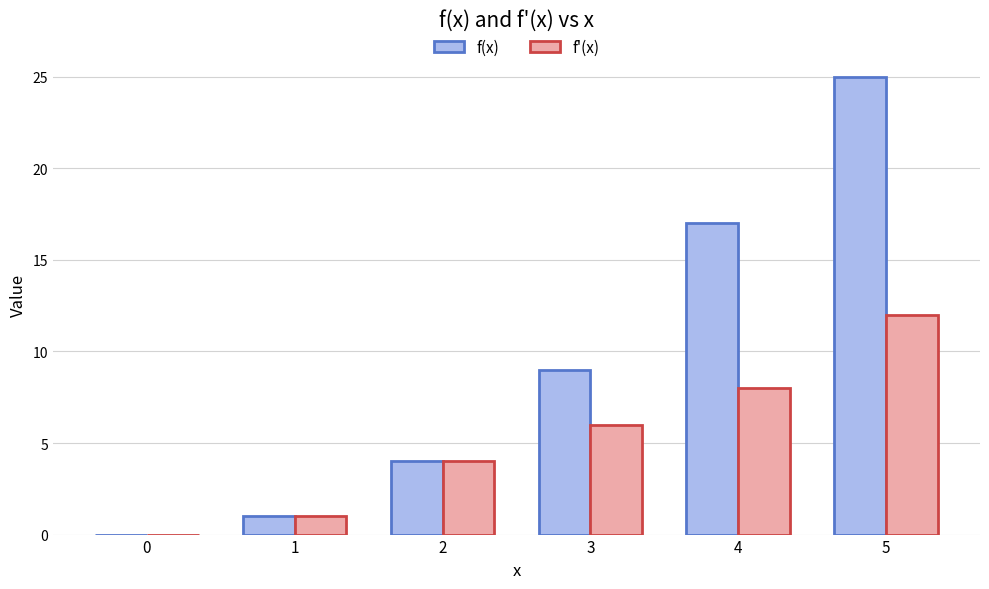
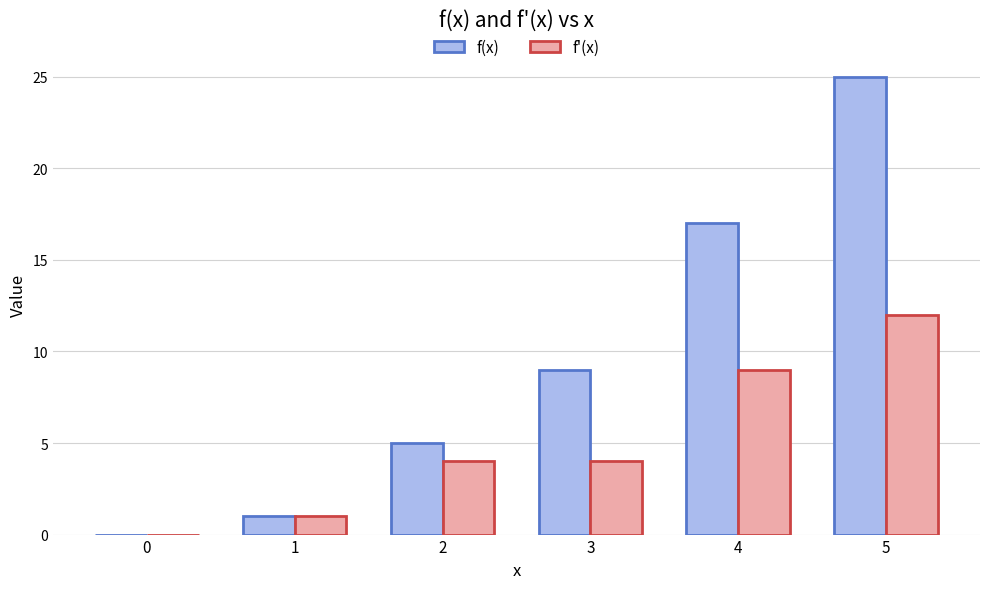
  {
    "f(x)": {
      "0": 0,
      "1": 1,
-     "2": 4,
+     "2": 5,
      "3": 9,
      "4": 17,
      "5": 25
    },
    "f'(x)": {
      "0": 0,
      "1": 1,
      "2": 4,
-     "3": 6,
-     "4": 8,
+     "3": 4,
+     "4": 9,
      "5": 12
    }
  }
